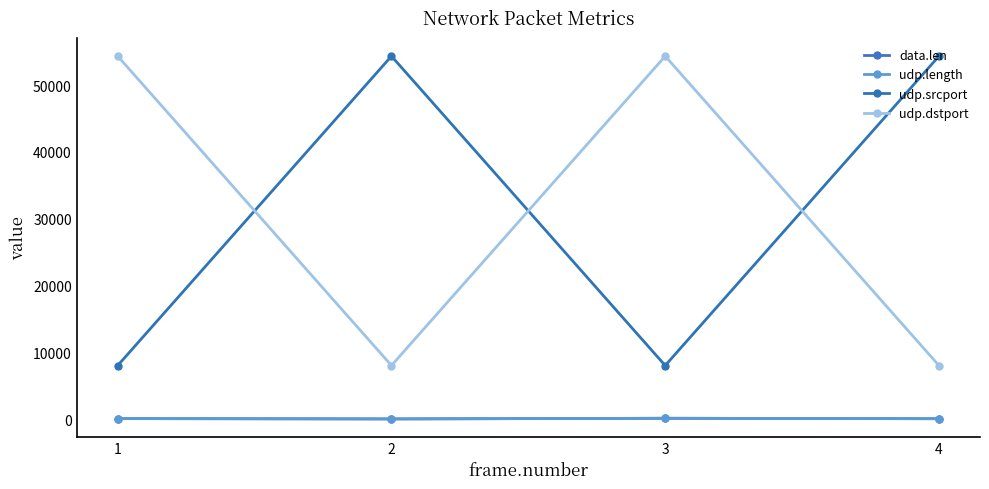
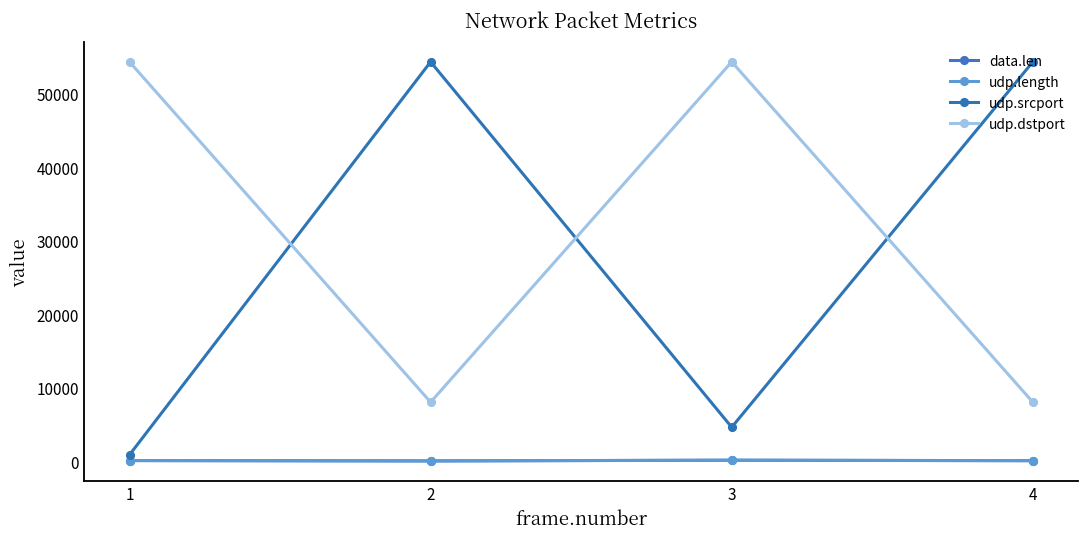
  {
    "udp.length": {
      "1": 0,
      "2": 0,
      "3": 0,
      "4": 0
    },
    "udp.srcport": {
-     "1": 8000,
+     "1": 1000,
      "2": 54000,
-     "3": 8000,
+     "3": 5000,
      "4": 54000
    },
    "udp.dstport": {
      "1": 54000,
      "2": 8000,
      "3": 54000,
      "4": 8000
    }
  }
